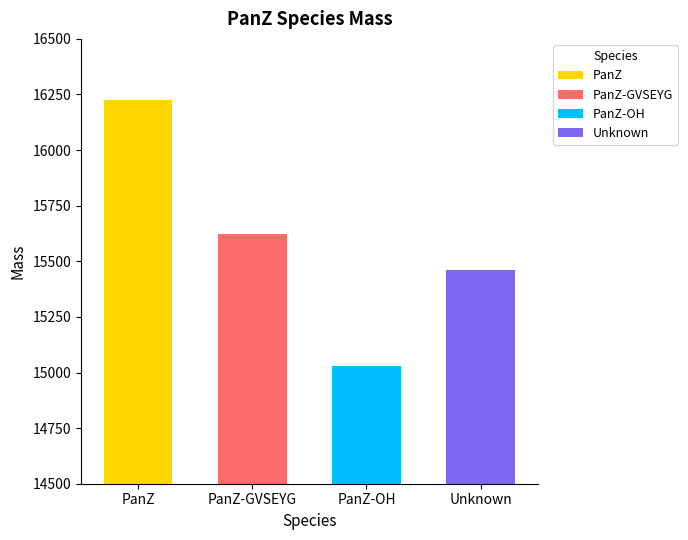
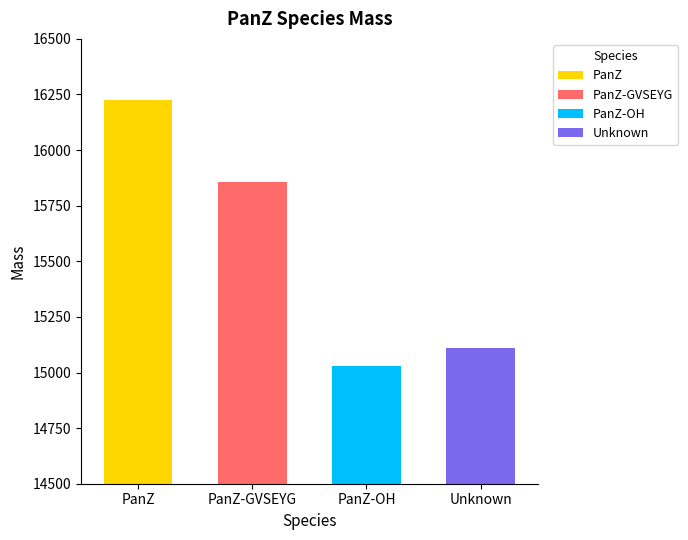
  {
    "PanZ": 16220,
-   "PanZ-GVSEYG": 15620,
+   "PanZ-GVSEYG": 15860,
    "PanZ-OH": 15030,
-   "Unknown": 15460
+   "Unknown": 15110
  }
